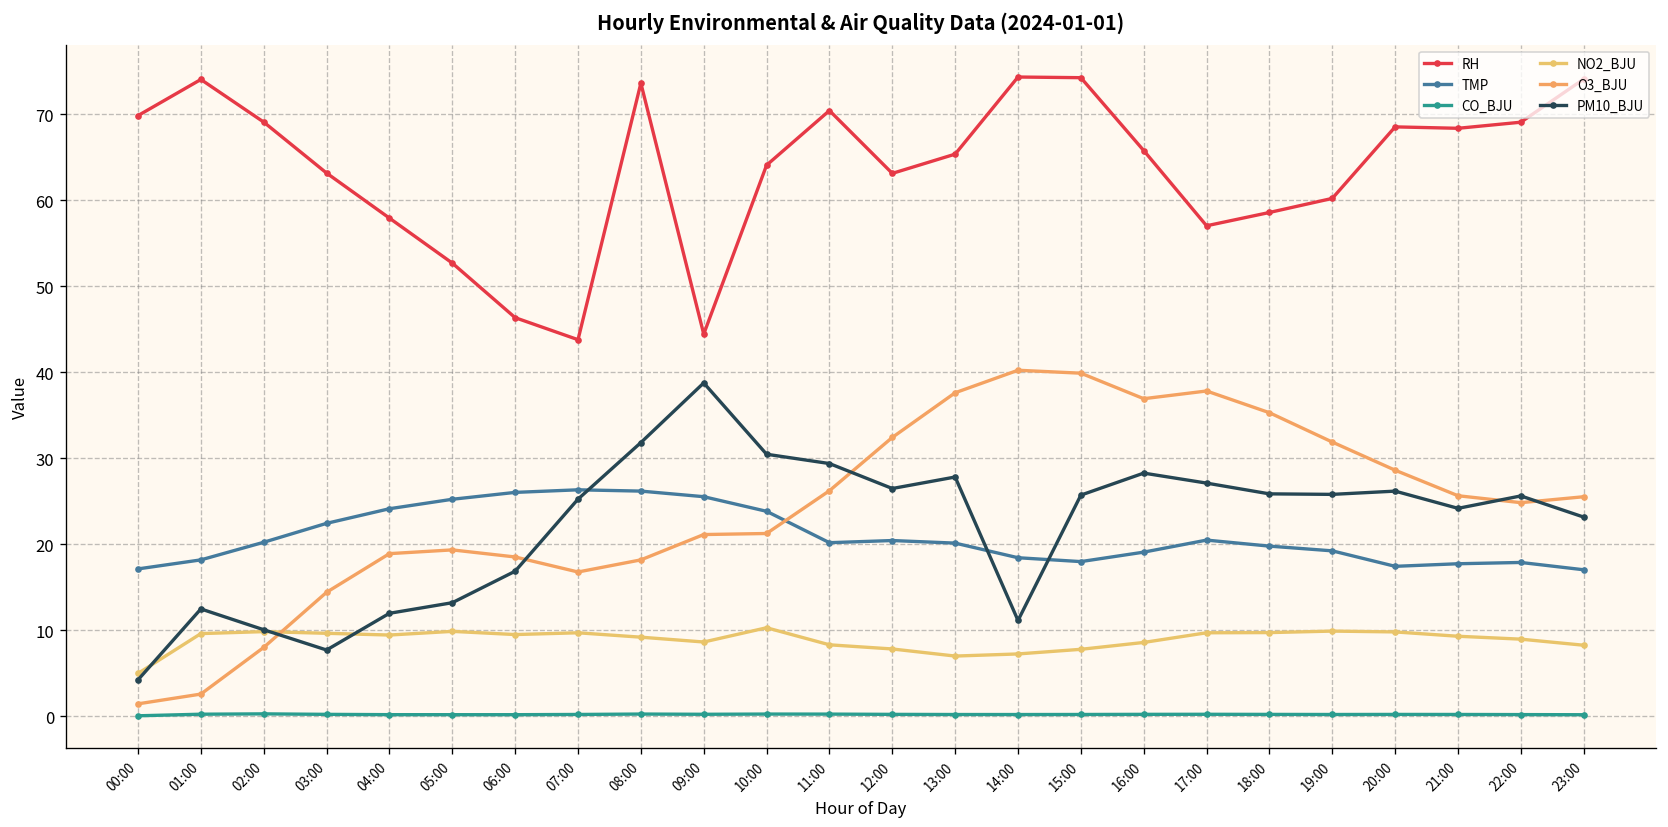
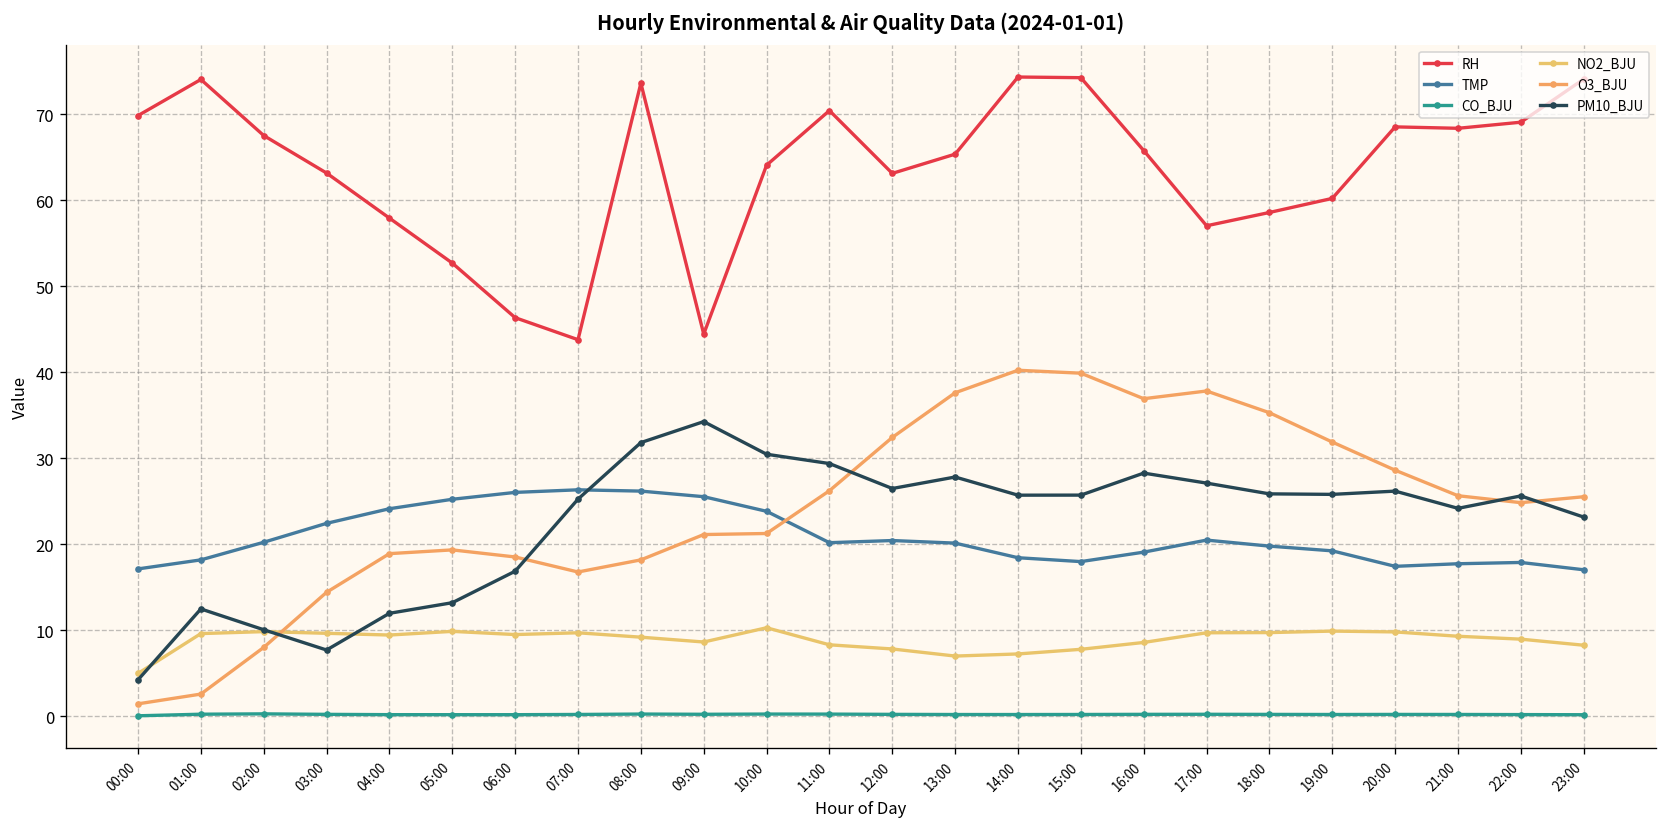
  {
    "RH": {
      "00:00": 70,
      "01:00": 74,
-     "02:00": 69,
+     "02:00": 68,
      "03:00": 63,
      "04:00": 58,
      "05:00": 53,
      "06:00": 46,
      "07:00": 44,
      "08:00": 74,
      "09:00": 44,
      "10:00": 64,
      "11:00": 70,
      "12:00": 63,
      "13:00": 65,
      "14:00": 74,
      "15:00": 74,
      "16:00": 66,
      "17:00": 57,
      "18:00": 59,
      "19:00": 60,
      "20:00": 69,
      "21:00": 68,
      "22:00": 69
    },
    "PM10_BJU": {
      "00:00": 4,
      "01:00": 12,
      "03:00": 8,
      "04:00": 12,
      "05:00": 13,
      "06:00": 17,
      "07:00": 25,
      "08:00": 32,
-     "09:00": 39,
+     "09:00": 34,
      "10:00": 30,
      "11:00": 29,
      "12:00": 26,
      "13:00": 28,
-     "14:00": 11,
+     "14:00": 26,
      "15:00": 26,
      "16:00": 28,
      "17:00": 27,
      "18:00": 26,
      "19:00": 26,
      "20:00": 26,
      "21:00": 24,
      "22:00": 26,
      "23:00": 23
    }
  }
